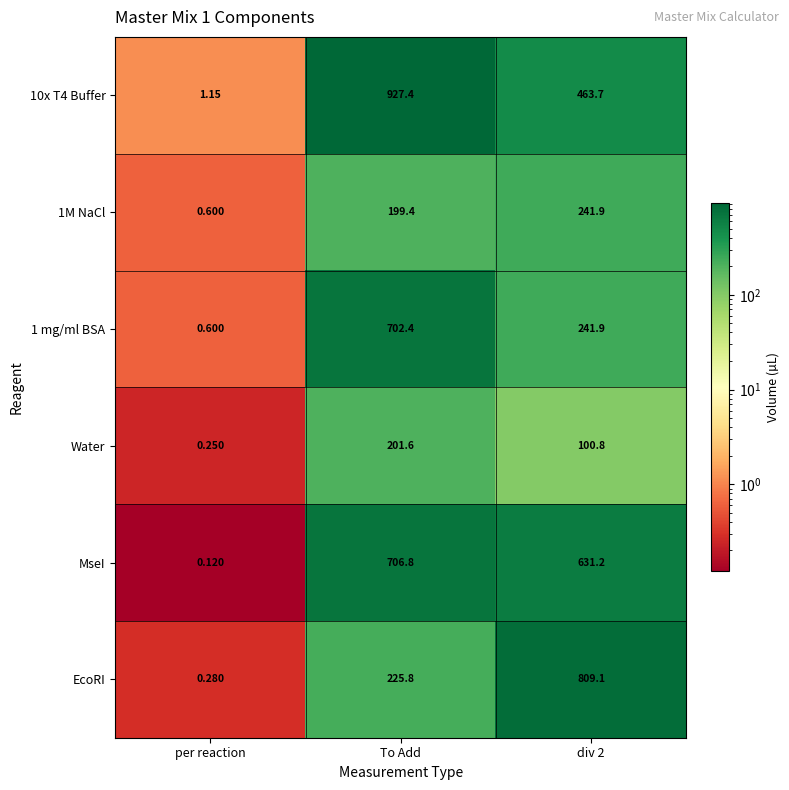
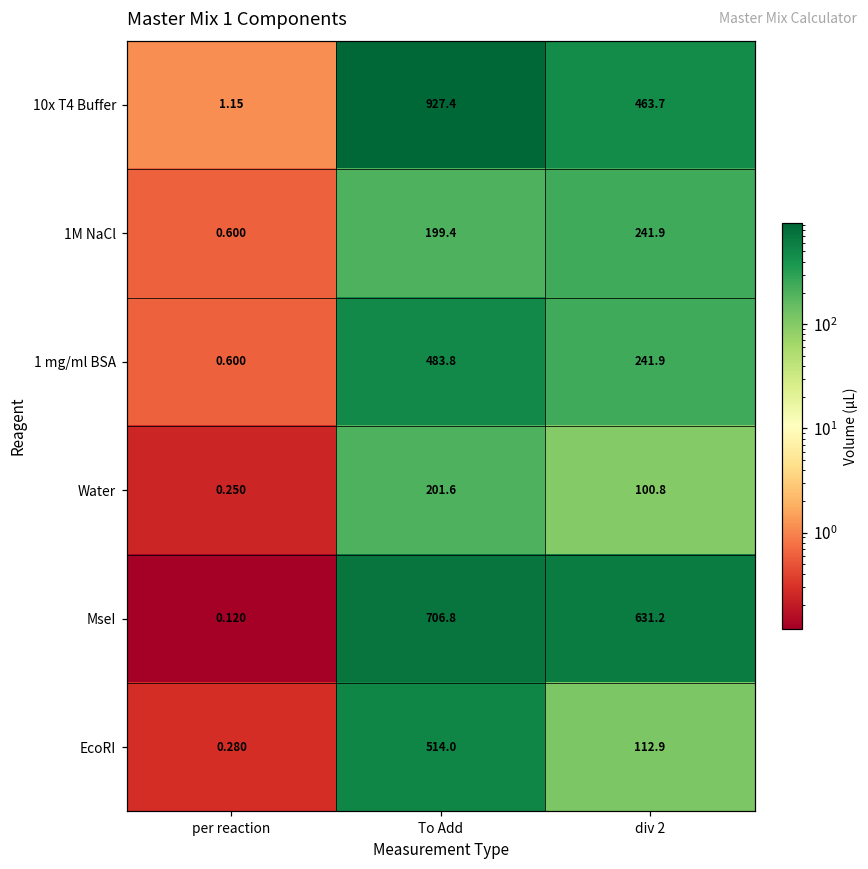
  {
    "10x T4 Buffer": {
      "per reaction": 1.15,
      "To Add": 927.4,
      "div 2": 463.7
    },
    "1M NaCl": {
      "per reaction": 0.600,
      "To Add": 199.4,
      "div 2": 241.9
    },
    "1 mg/ml BSA": {
      "per reaction": 0.600,
-     "To Add": 702.4,
+     "To Add": 483.8,
      "div 2": 241.9
    },
    "Water": {
      "per reaction": 0.250,
      "To Add": 201.6,
      "div 2": 100.8
    },
    "MseI": {
      "per reaction": 0.120,
      "To Add": 706.8,
      "div 2": 631.2
    },
    "EcoRI": {
      "per reaction": 0.280,
-     "To Add": 225.8,
-     "div 2": 809.1
+     "To Add": 514.0,
+     "div 2": 112.9
    }
  }
